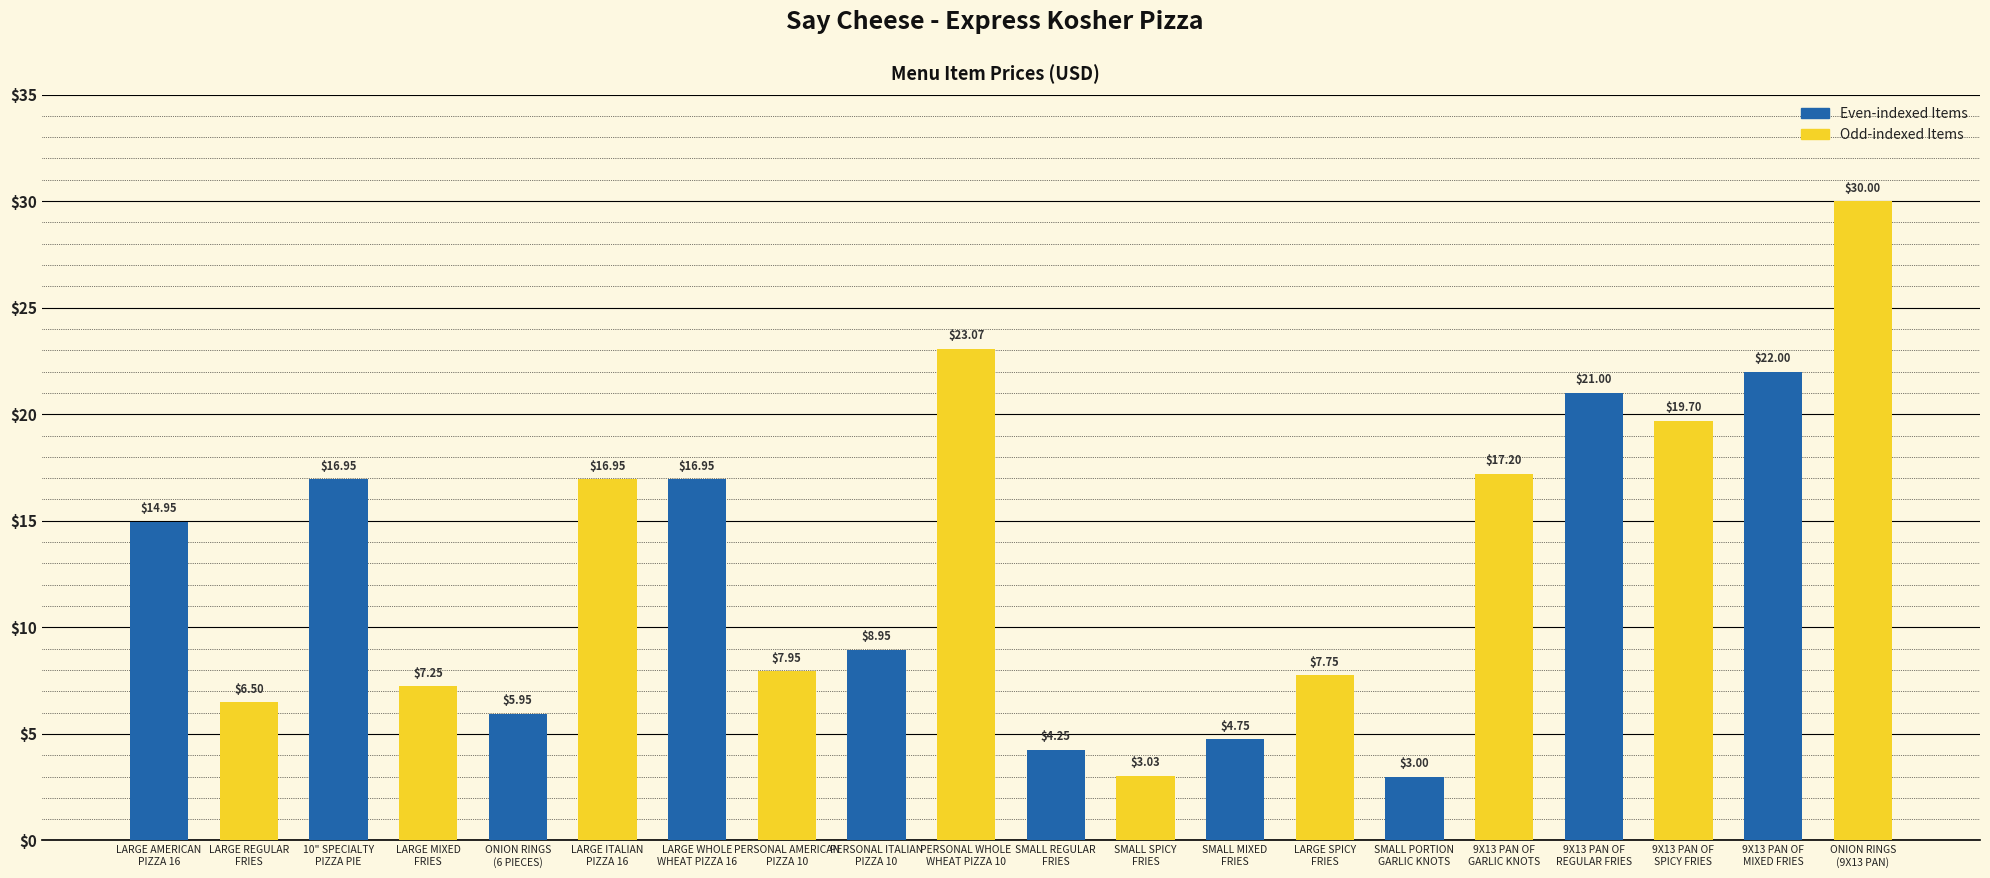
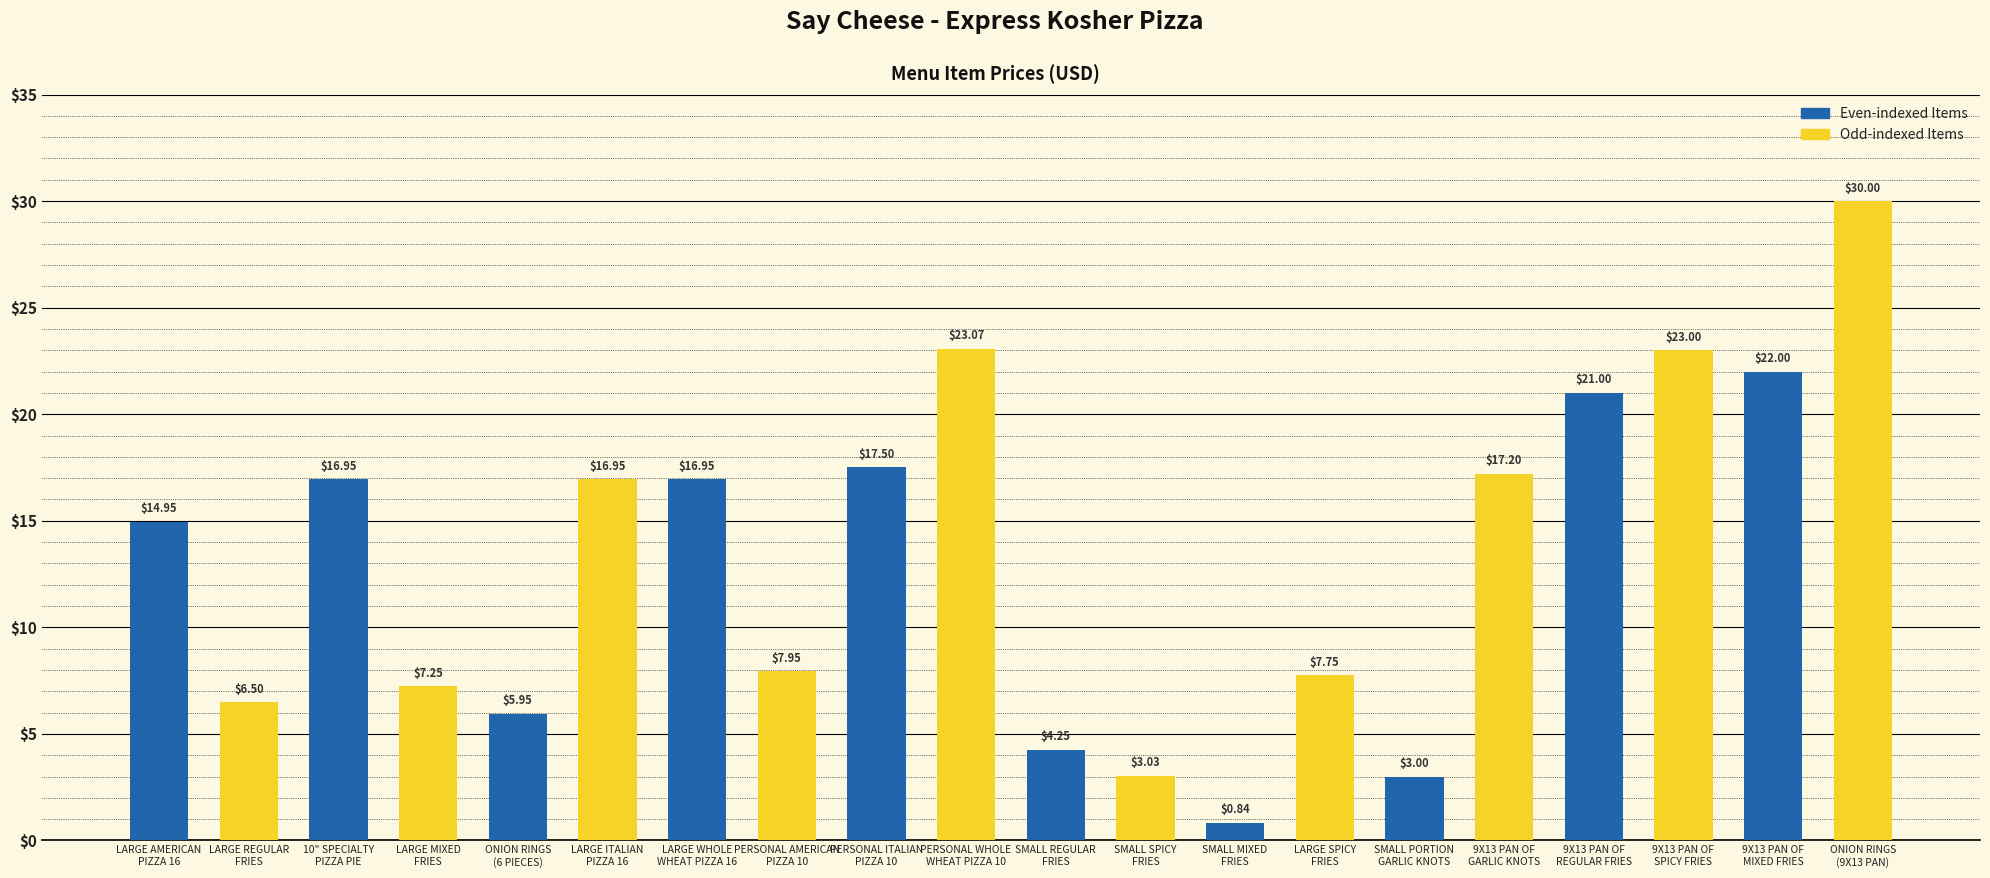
  {
    "LARGE AMERICAN PIZZA 16": "$14.95",
    "LARGE REGULAR FRIES": "$6.50",
    "10\" SPECIALTY PIZZA PIE": "$16.95",
    "LARGE MIXED FRIES": "$7.25",
    "ONION RINGS (6 PIECES)": "$5.95",
    "LARGE ITALIAN PIZZA 16": "$16.95",
    "LARGE WHOLE WHEAT PIZZA 16": "$16.95",
    "PERSONAL AMERICAN PIZZA 10": "$7.95",
-   "PERSONAL ITALIAN PIZZA 10": "$8.95",
+   "PERSONAL ITALIAN PIZZA 10": "$17.50",
    "PERSONAL WHOLE WHEAT PIZZA 10": "$23.07",
    "SMALL REGULAR FRIES": "$4.25",
    "SMALL SPICY FRIES": "$3.03",
-   "SMALL MIXED FRIES": "$4.75",
+   "SMALL MIXED FRIES": "$0.84",
    "LARGE SPICY FRIES": "$7.75",
    "SMALL PORTION GARLIC KNOTS": "$3.00",
    "9X13 PAN OF GARLIC KNOTS": "$17.20",
    "9X13 PAN OF REGULAR FRIES": "$21.00",
-   "9X13 PAN OF SPICY FRIES": "$19.70",
+   "9X13 PAN OF SPICY FRIES": "$23.00",
    "9X13 PAN OF MIXED FRIES": "$22.00",
    "ONION RINGS (9X13 PAN)": "$30.00"
  }
